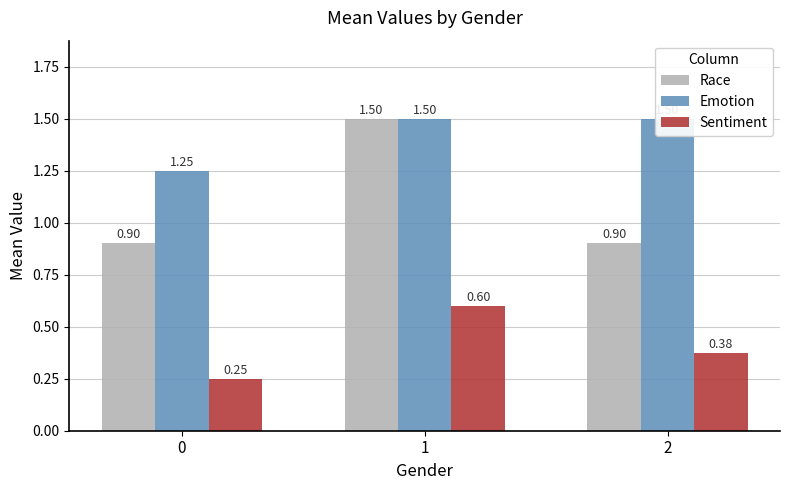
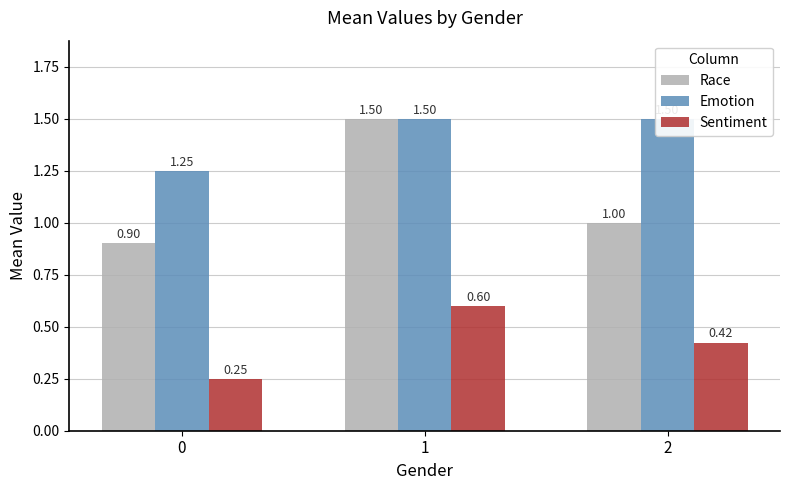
  {
    "Race": {
      "0": 0.90,
      "1": 1.50,
-     "2": 0.90
+     "2": 1.00
    },
    "Emotion": {
      "0": 1.25,
      "1": 1.50
    },
    "Sentiment": {
      "0": 0.25,
      "1": 0.60,
-     "2": 0.38
+     "2": 0.42
    }
  }
